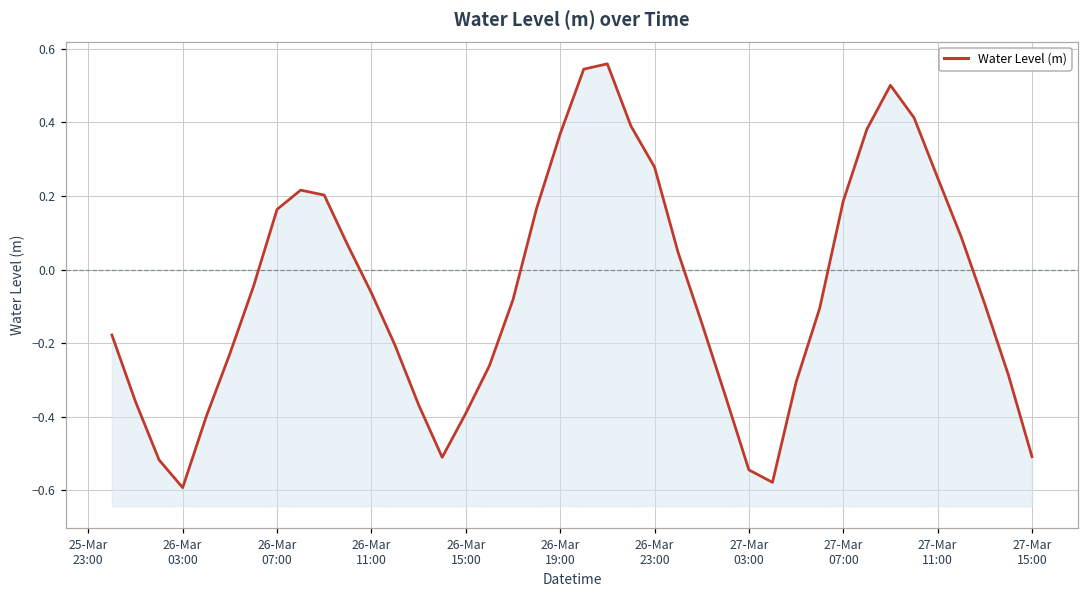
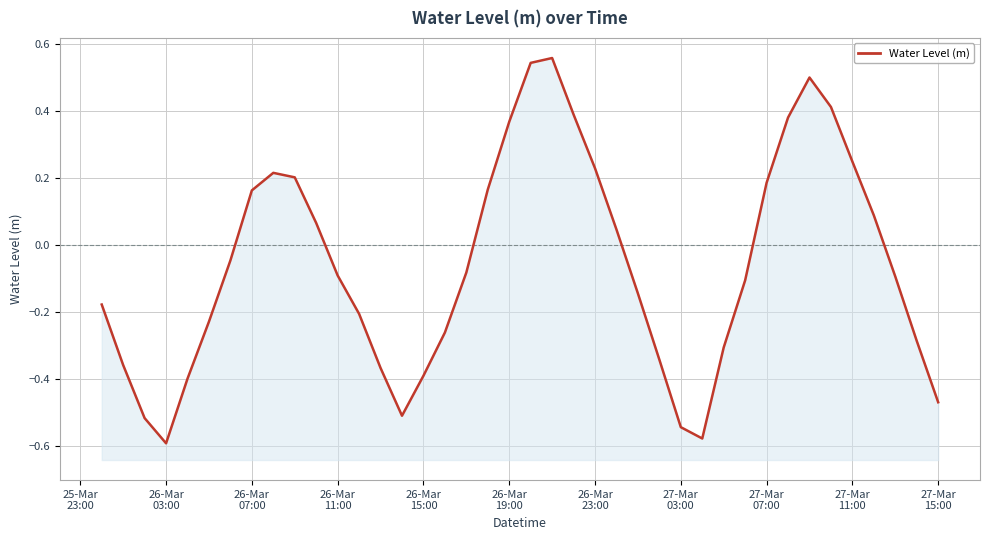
  {
    "26-Mar 03:00": -0.59,
    "26-Mar 07:00": 0.16,
-   "26-Mar 11:00": -0.06,
+   "26-Mar 11:00": -0.09,
    "26-Mar 15:00": -0.39,
    "26-Mar 19:00": 0.37,
-   "26-Mar 23:00": 0.28,
+   "26-Mar 23:00": 0.23,
    "27-Mar 03:00": -0.55,
    "27-Mar 07:00": 0.19,
    "27-Mar 11:00": 0.25,
-   "27-Mar 15:00": -0.51
+   "27-Mar 15:00": -0.47
  }
